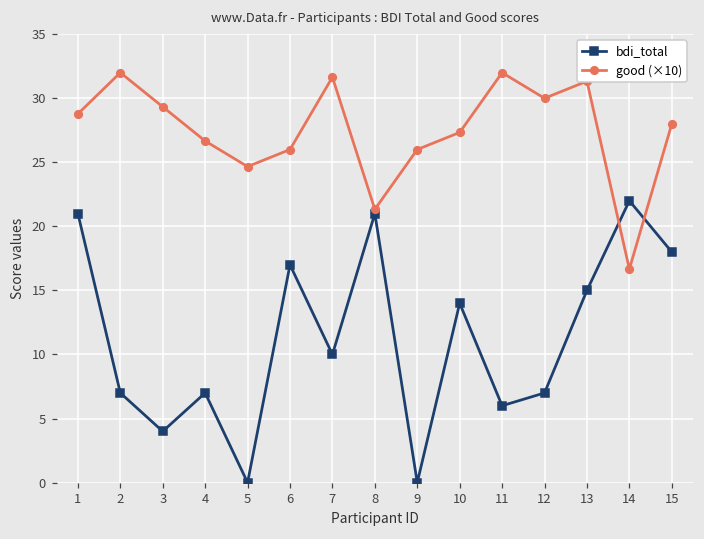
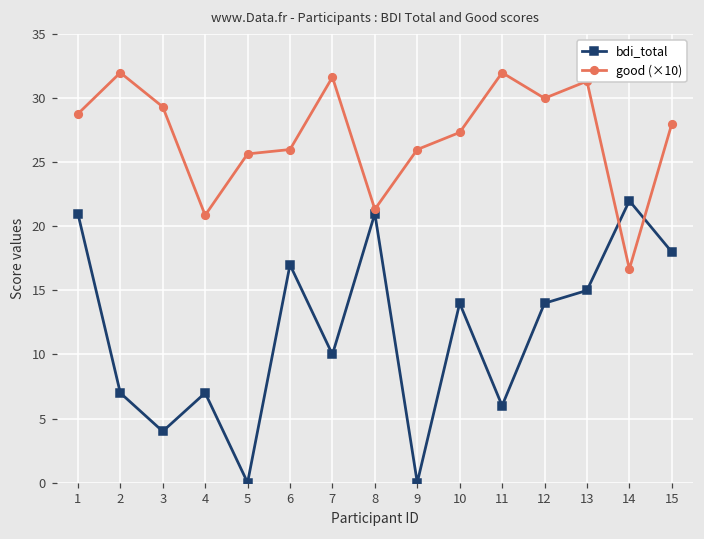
  {
    "bdi_total": {
      "1": 21,
      "2": 7,
      "3": 4,
      "4": 7,
      "5": 0,
      "6": 17,
      "7": 10,
      "8": 21,
      "9": 0,
      "10": 14,
      "11": 6,
-     "12": 7,
+     "12": 14,
      "13": 15,
      "14": 22,
      "15": 18
    },
    "good (×10)": {
      "1": 28.8,
      "2": 32.0,
      "3": 29.3,
-     "4": 26.7,
-     "5": 24.7,
+     "4": 20.9,
+     "5": 25.7,
      "6": 26.0,
      "7": 31.6,
      "8": 21.3,
      "9": 26.0,
      "10": 27.3,
      "11": 32.0,
      "12": 30.0,
      "13": 31.3,
      "14": 16.7,
      "15": 28.0
    }
  }
